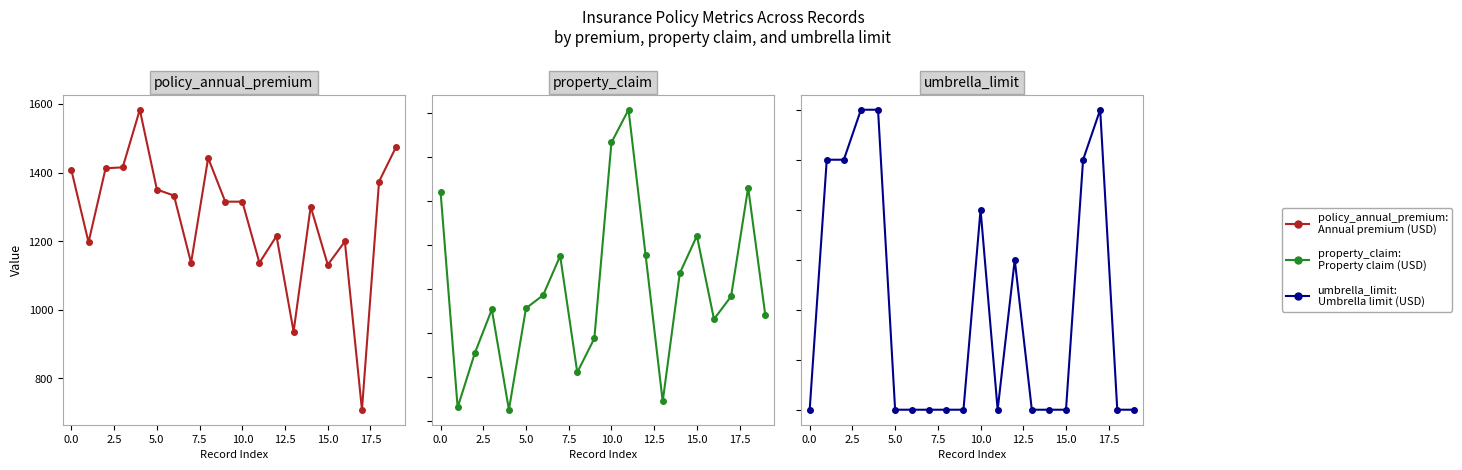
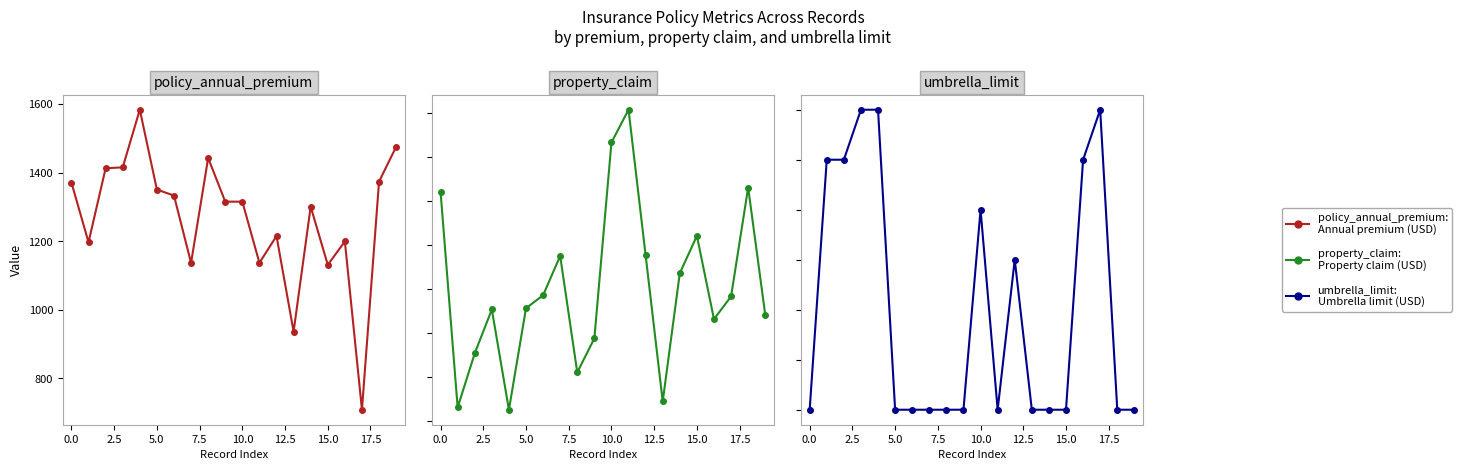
  {
    "policy_annual_premium": {
-     "0.0": 1410,
+     "0.0": 1370,
      "5.0": 1350,
      "10.0": 1320,
      "15.0": 1130
    }
  }
